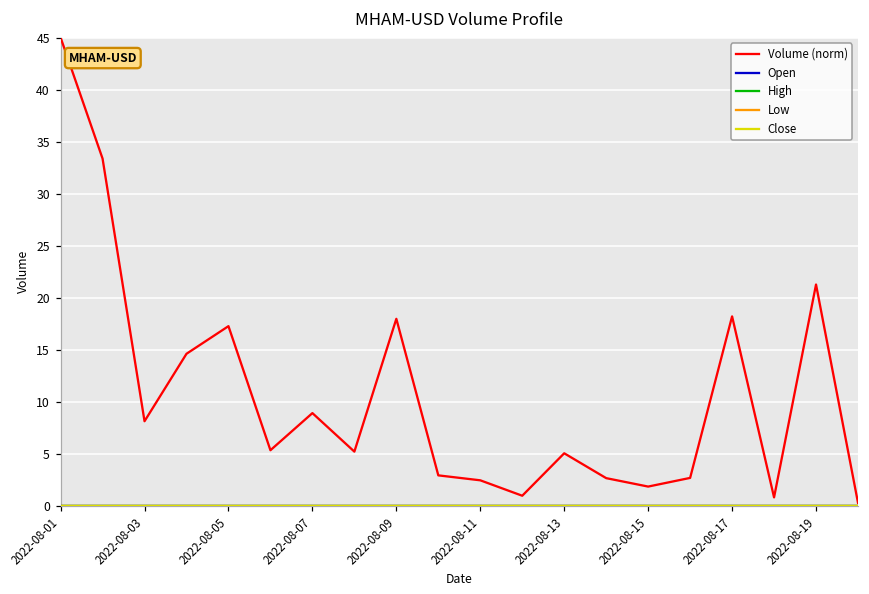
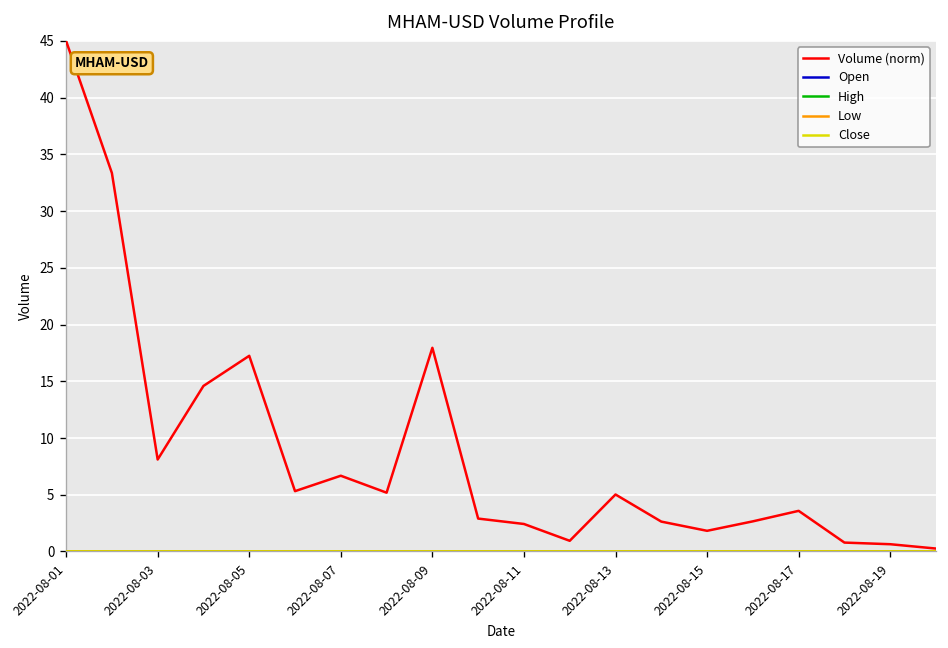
  {
    "Volume (norm)": {
      "2022-08-01": 45,
      "2022-08-03": 8,
      "2022-08-05": 17,
-     "2022-08-07": 9,
+     "2022-08-07": 7,
      "2022-08-09": 18,
      "2022-08-11": 2,
      "2022-08-13": 5,
      "2022-08-15": 2,
-     "2022-08-17": 18,
-     "2022-08-19": 21
+     "2022-08-17": 4,
+     "2022-08-19": 1
    },
    "Close": {
      "2022-08-01": 0,
      "2022-08-03": 0,
      "2022-08-05": 0,
      "2022-08-07": 0,
      "2022-08-09": 0,
      "2022-08-11": 0,
      "2022-08-13": 0,
      "2022-08-15": 0,
      "2022-08-17": 0,
      "2022-08-19": 0
    }
  }
